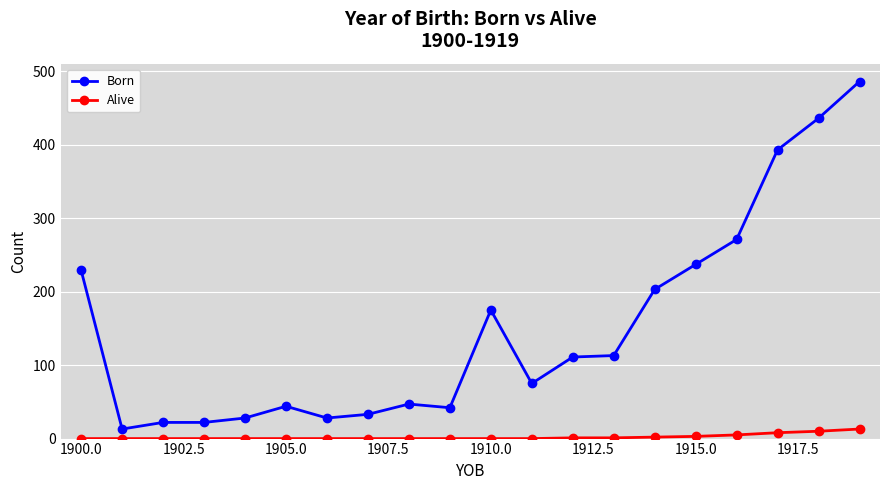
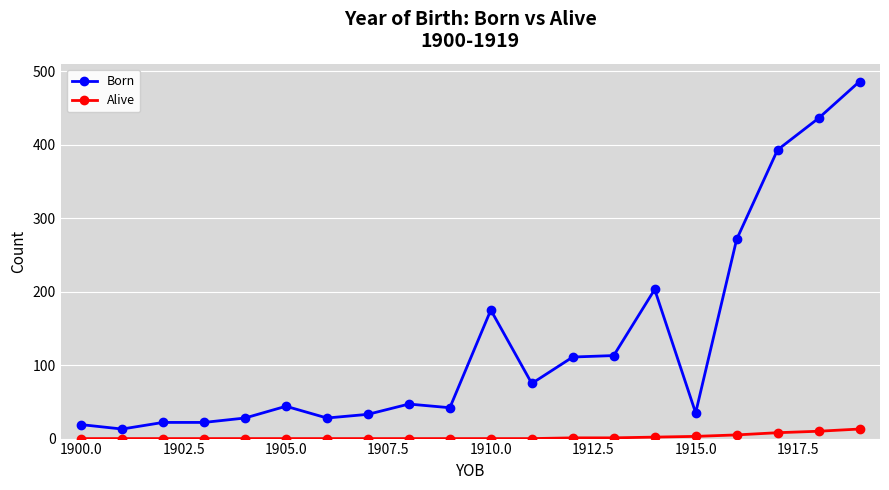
  {
    "Born": {
-     "1900.0": 230,
+     "1900.0": 20,
      "1905.0": 40,
      "1910.0": 180,
-     "1915.0": 240
+     "1915.0": 40
    },
    "Alive": {
      "1900.0": 0,
      "1905.0": 0,
      "1910.0": 0,
      "1915.0": 0
    }
  }
